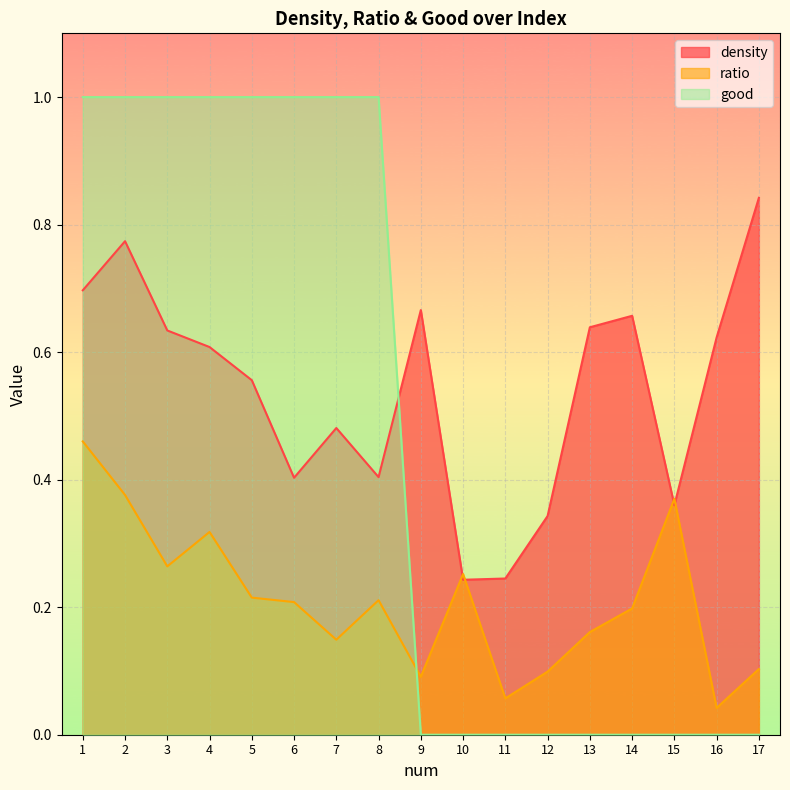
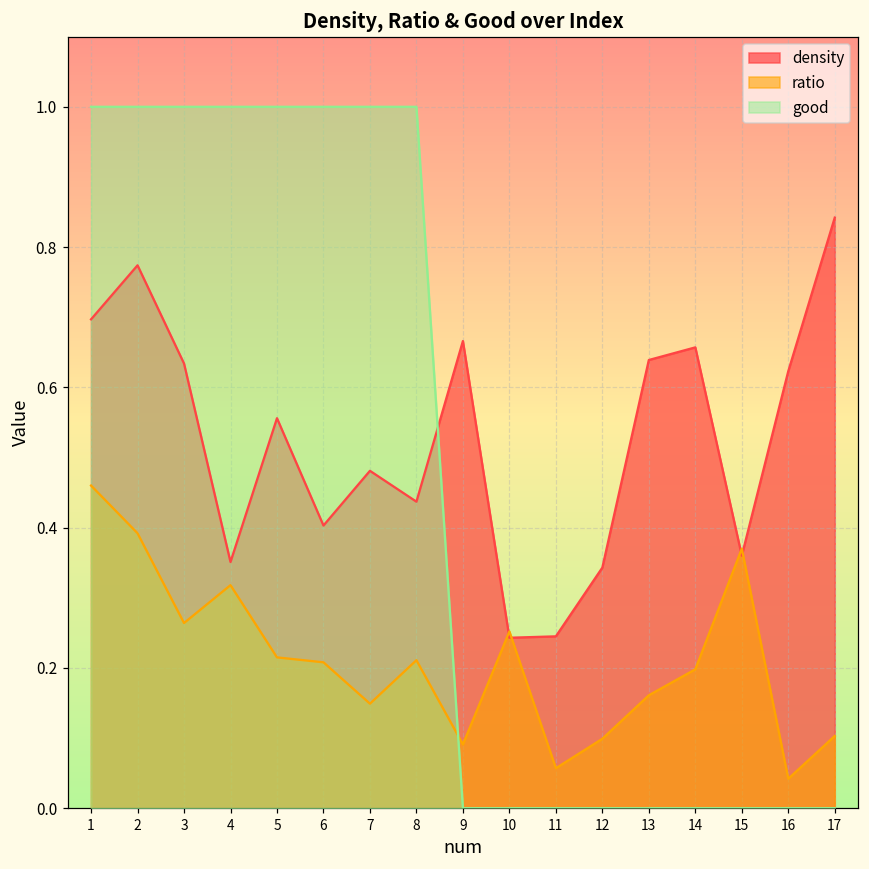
  {
    "density": {
      "1": 0.70,
      "2": 0.77,
      "3": 0.63,
-     "4": 0.61,
+     "4": 0.35,
      "5": 0.56,
      "6": 0.40,
      "7": 0.48,
-     "8": 0.40,
+     "8": 0.44,
      "9": 0.67,
      "10": 0.24,
      "11": 0.25,
      "12": 0.34,
      "13": 0.64,
      "14": 0.66,
      "15": 0.36,
      "16": 0.62,
      "17": 0.84
    },
    "ratio": {
      "1": 0.46,
-     "2": 0.38,
+     "2": 0.39,
      "3": 0.26,
      "4": 0.32,
      "5": 0.22,
      "6": 0.21,
      "7": 0.15,
      "8": 0.21,
      "9": 0.09,
      "10": 0.25,
      "11": 0.06,
      "12": 0.10,
      "13": 0.16,
      "14": 0.20,
      "15": 0.37,
      "16": 0.04,
      "17": 0.10
    },
    "good": {
      "1": 1.00,
      "2": 1.00,
      "3": 1.00,
      "4": 1.00,
      "5": 1.00,
      "6": 1.00,
      "7": 1.00,
      "8": 1.00,
      "9": 0.00,
      "10": 0.00,
      "11": 0.00,
      "12": 0.00,
      "13": 0.00,
      "14": 0.00,
      "15": 0.00,
      "16": 0.00,
      "17": 0.00
    }
  }
